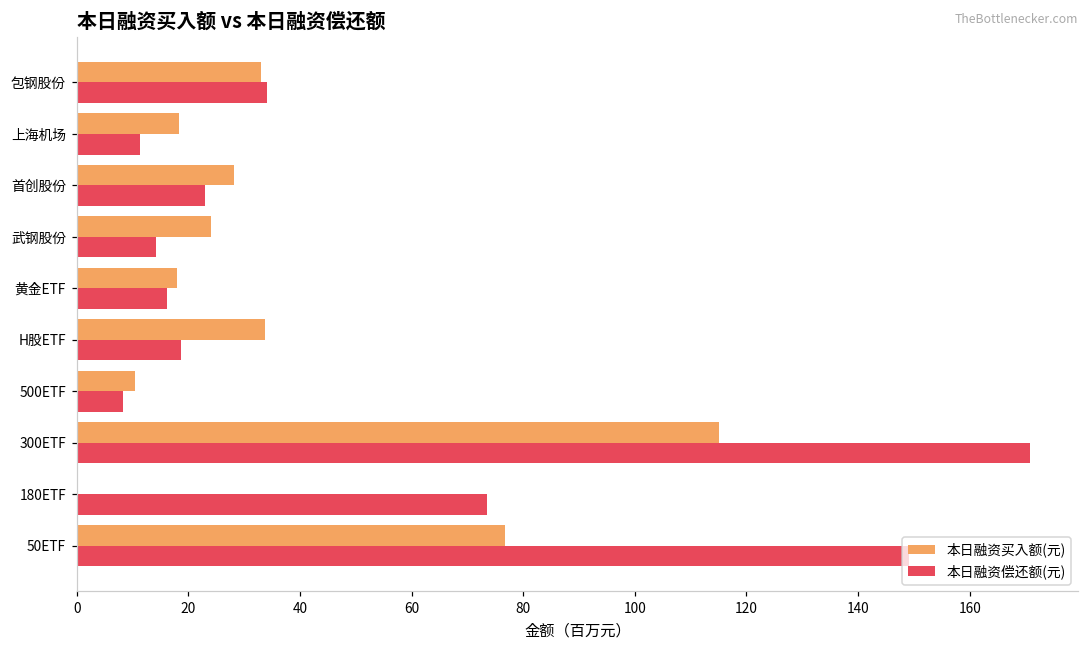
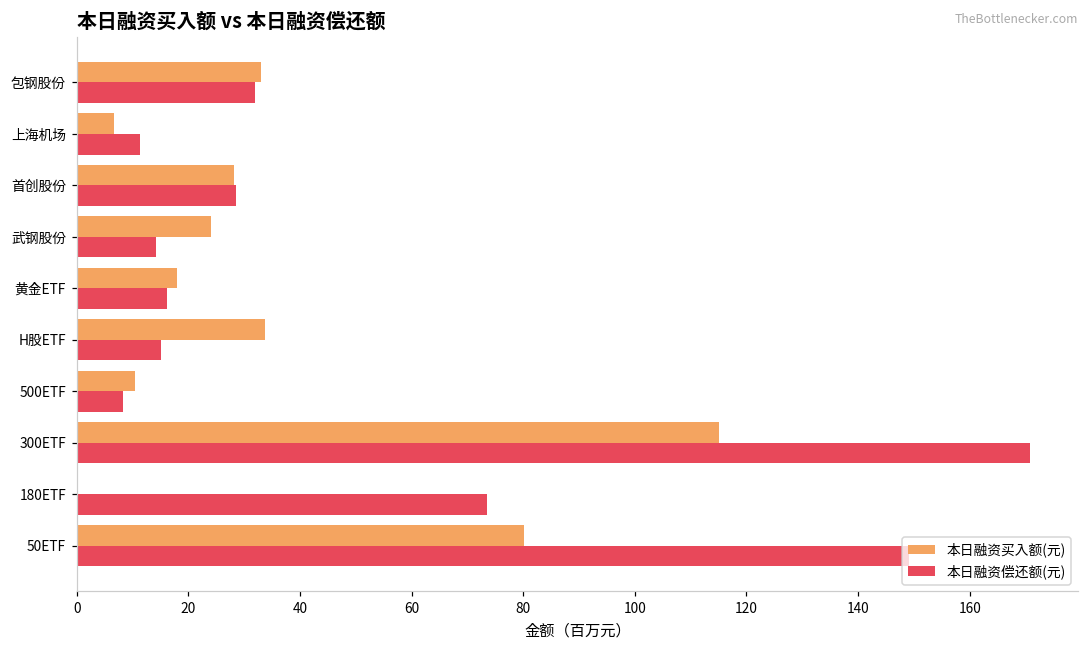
  {
    "本日融资买入额(元)": {
      "包钢股份": 33,
-     "上海机场": 18,
+     "上海机场": 7,
      "首创股份": 28,
      "武钢股份": 24,
      "黄金ETF": 18,
      "H股ETF": 34,
      "500ETF": 11,
      "300ETF": 115,
-     "50ETF": 77
+     "50ETF": 80
    },
    "本日融资偿还额(元)": {
-     "包钢股份": 34,
+     "包钢股份": 32,
      "上海机场": 11,
-     "首创股份": 23,
+     "首创股份": 28,
      "武钢股份": 14,
      "黄金ETF": 16,
-     "H股ETF": 19,
+     "H股ETF": 15,
      "500ETF": 8,
      "300ETF": 171,
      "180ETF": 74
    }
  }
